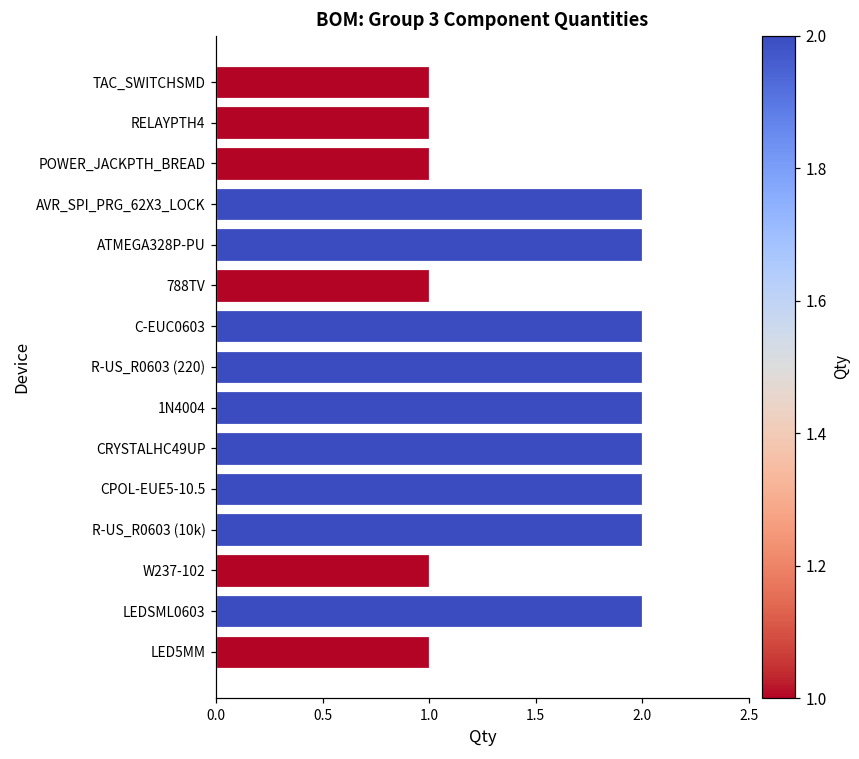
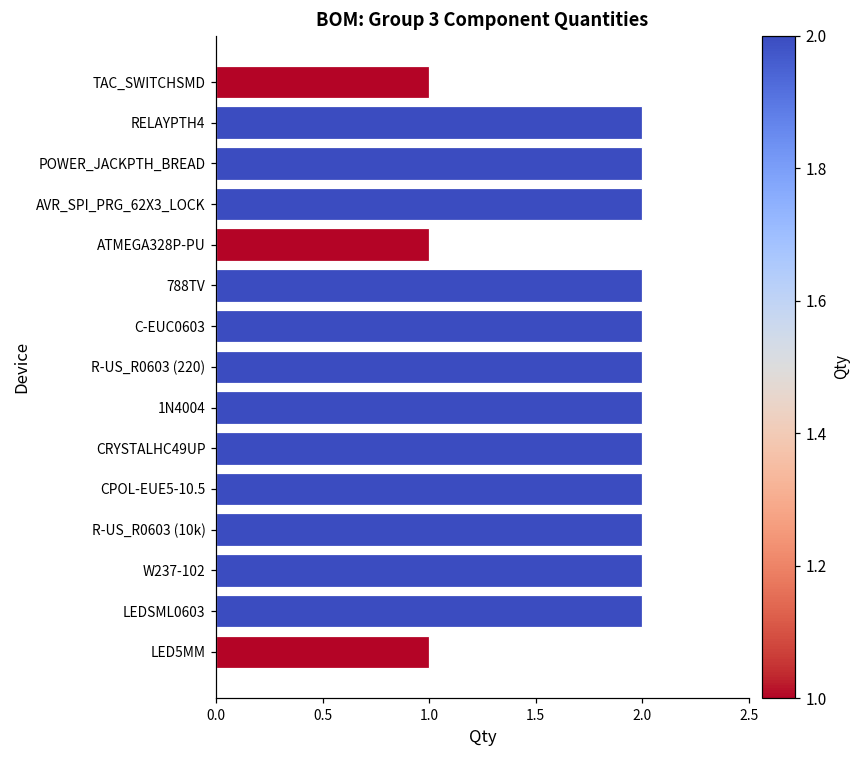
  {
    "TAC_SWITCHSMD": 1,
-   "RELAYPTH4": 1,
-   "POWER_JACKPTH_BREAD": 1,
+   "RELAYPTH4": 2,
+   "POWER_JACKPTH_BREAD": 2,
    "AVR_SPI_PRG_62X3_LOCK": 2,
-   "ATMEGA328P-PU": 2,
-   "788TV": 1,
+   "ATMEGA328P-PU": 1,
+   "788TV": 2,
    "C-EUC0603": 2,
    "R-US_R0603 (220)": 2,
    "1N4004": 2,
    "CRYSTALHC49UP": 2,
    "CPOL-EUE5-10.5": 2,
    "R-US_R0603 (10k)": 2,
-   "W237-102": 1,
+   "W237-102": 2,
    "LEDSML0603": 2,
    "LED5MM": 1
  }
